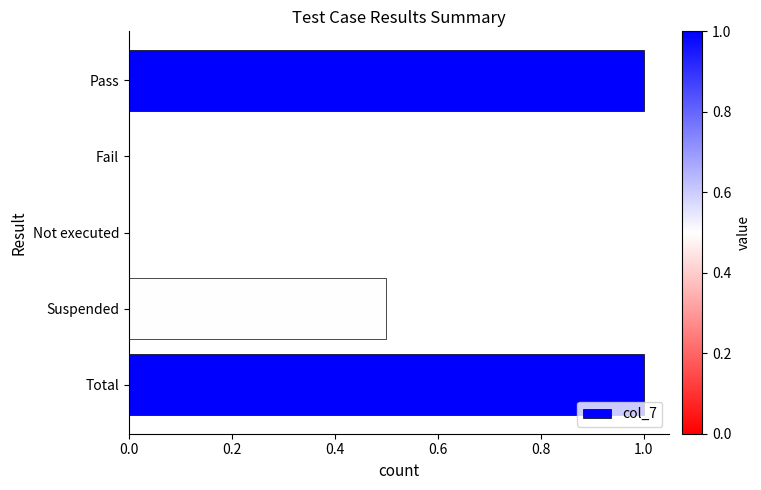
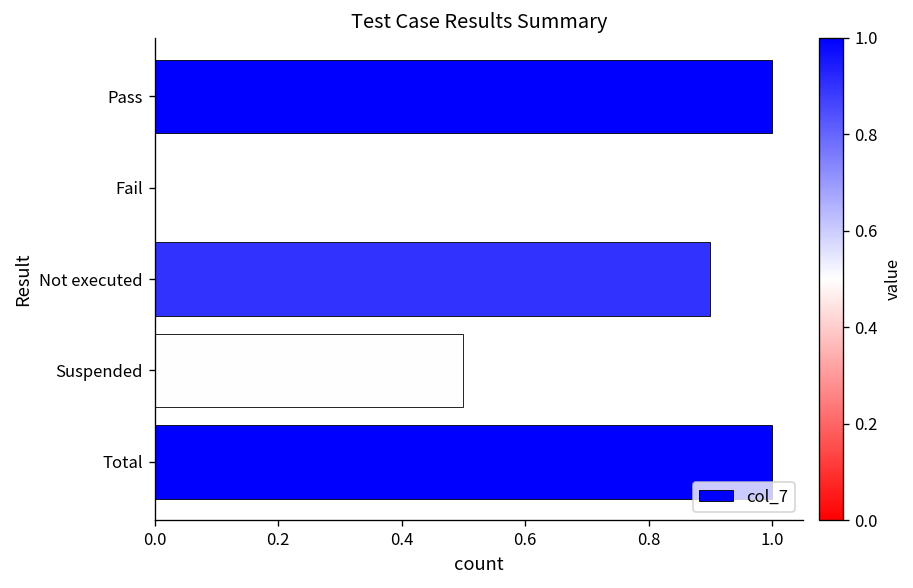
  {
    "Pass": 1.0,
    "Fail": 0.0,
-   "Not executed": 0.0,
+   "Not executed": 0.9,
    "Suspended": 0.5,
    "Total": 1.0
  }
